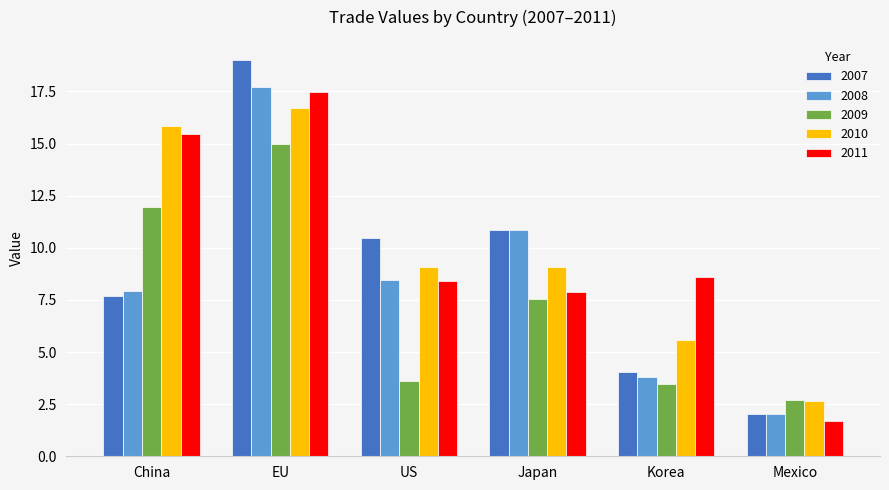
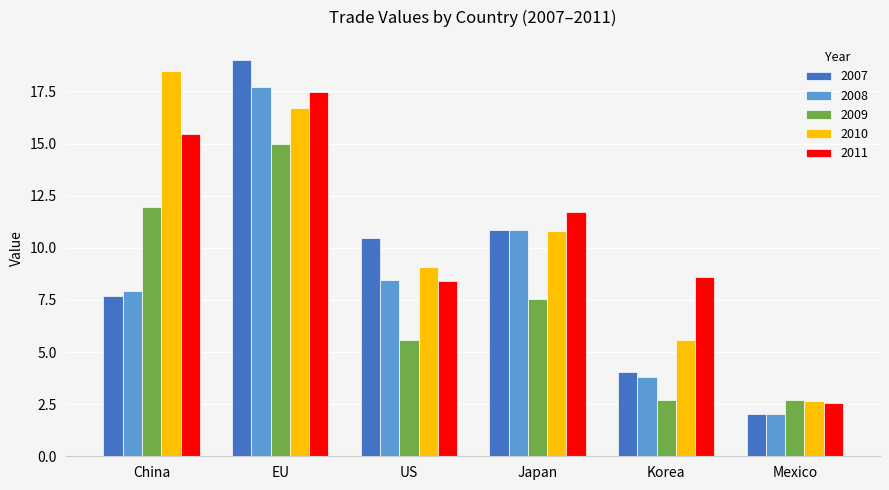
  {
    "2009": {
      "China": 12.0,
      "EU": 15.0,
-     "US": 3.6,
+     "US": 5.6,
      "Japan": 7.6,
-     "Korea": 3.5,
+     "Korea": 2.7,
      "Mexico": 2.7
    },
    "2010": {
-     "China": 15.8,
+     "China": 18.5,
      "EU": 16.7,
      "US": 9.1,
-     "Japan": 9.1,
+     "Japan": 10.8,
      "Korea": 5.6,
      "Mexico": 2.7
    },
    "2011": {
      "China": 15.5,
      "EU": 17.5,
      "US": 8.4,
-     "Japan": 7.9,
+     "Japan": 11.7,
      "Korea": 8.6,
-     "Mexico": 1.7
+     "Mexico": 2.5
    }
  }
